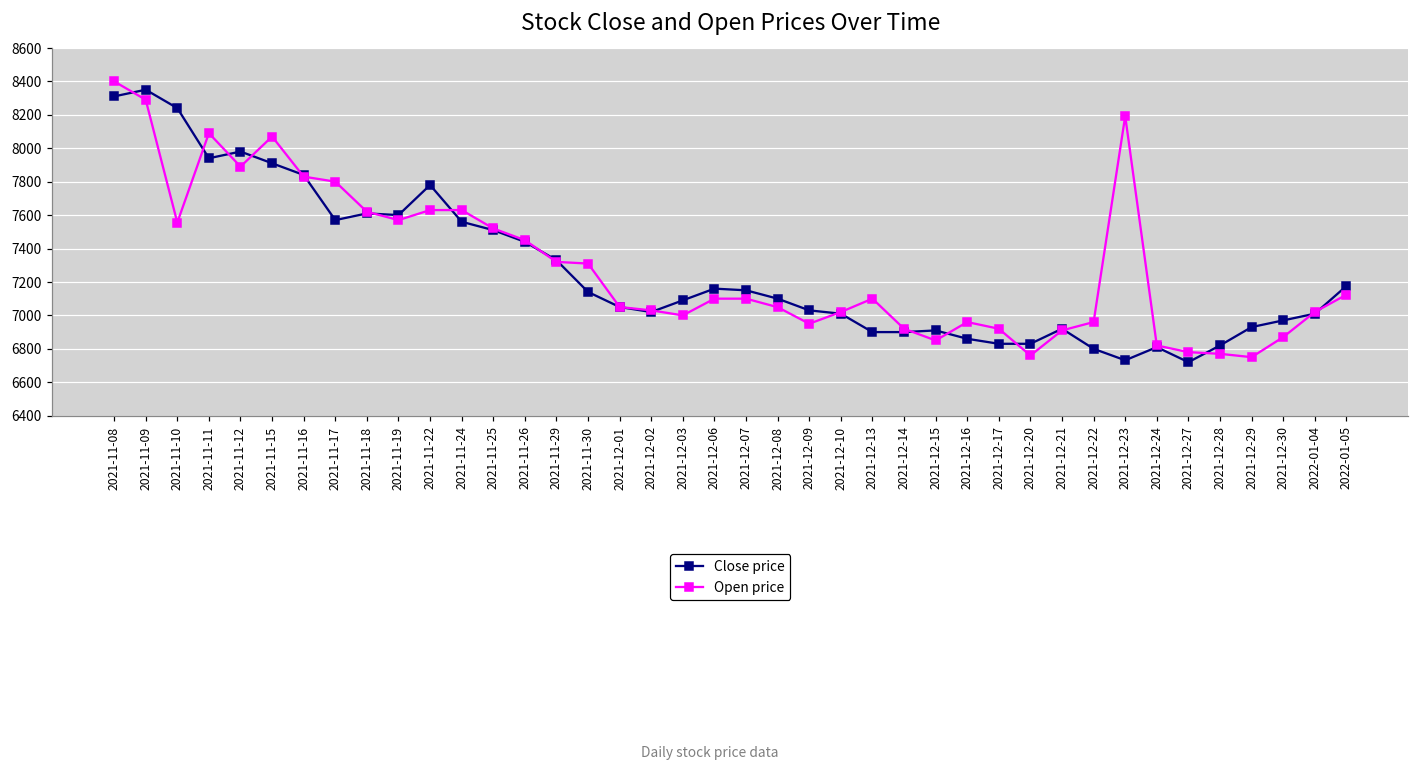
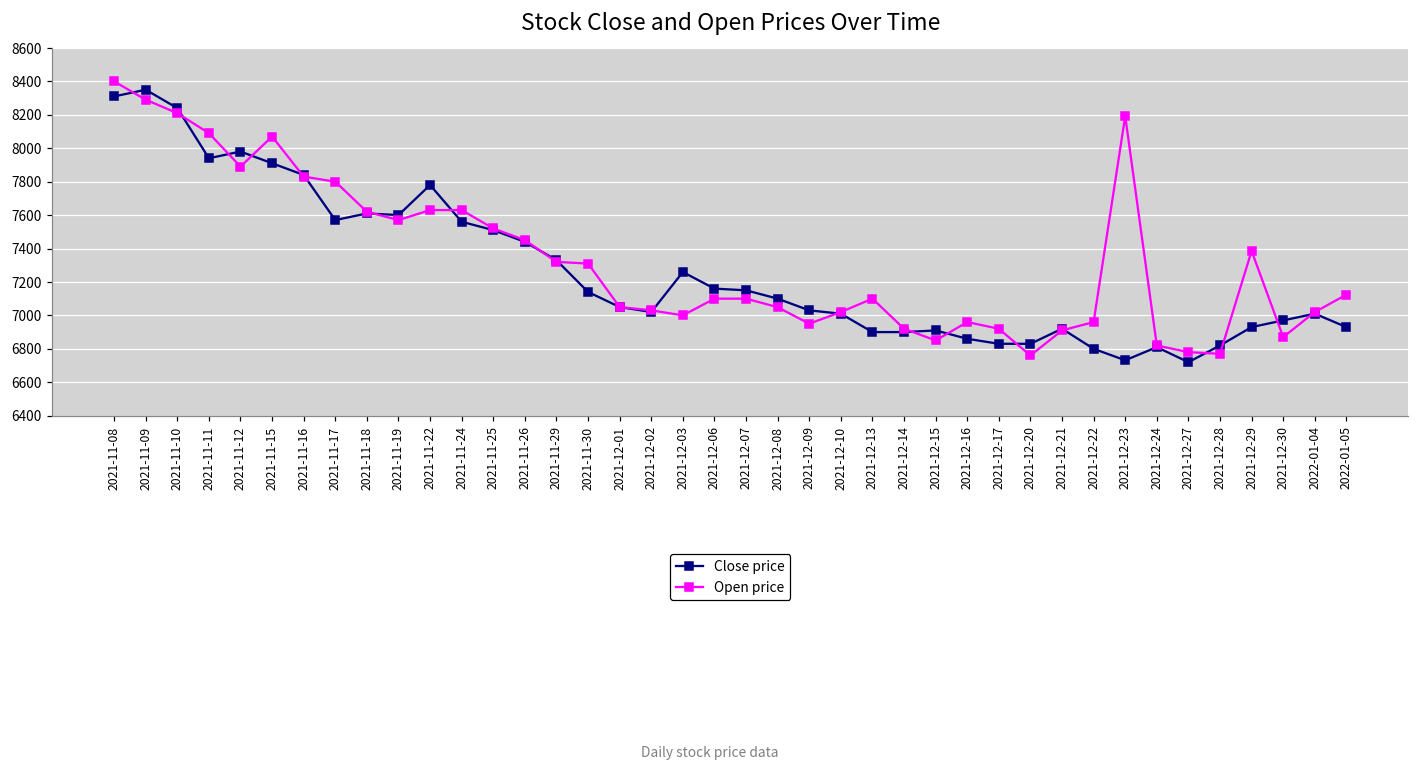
  {
    "Close price": {
      "2021-11-08": 8310,
      "2021-11-09": 8350,
      "2021-11-10": 8240,
      "2021-11-11": 7940,
      "2021-11-12": 7980,
      "2021-11-15": 7910,
      "2021-11-17": 7570,
      "2021-11-19": 7600,
      "2021-11-22": 7780,
      "2021-11-24": 7560,
      "2021-11-30": 7140,
-     "2021-12-03": 7090,
+     "2021-12-03": 7260,
      "2021-12-06": 7160,
      "2021-12-07": 7150,
      "2021-12-08": 7100,
      "2021-12-09": 7030,
      "2021-12-13": 6900,
      "2021-12-14": 6900,
      "2021-12-15": 6910,
      "2021-12-16": 6860,
      "2021-12-17": 6830,
      "2021-12-20": 6830,
      "2021-12-22": 6800,
      "2021-12-23": 6730,
      "2021-12-27": 6720,
      "2021-12-28": 6820,
      "2021-12-29": 6930,
      "2021-12-30": 6970,
-     "2022-01-05": 7180
+     "2022-01-05": 6930
    },
    "Open price": {
      "2021-11-08": 8400,
      "2021-11-09": 8290,
-     "2021-11-10": 7560,
+     "2021-11-10": 8210,
      "2021-11-11": 8090,
      "2021-11-12": 7890,
      "2021-11-15": 8070,
      "2021-11-17": 7800,
      "2021-11-19": 7570,
      "2021-11-22": 7630,
      "2021-11-24": 7630,
      "2021-11-30": 7310,
      "2021-12-03": 7000,
      "2021-12-06": 7100,
      "2021-12-07": 7100,
      "2021-12-08": 7050,
      "2021-12-09": 6950,
      "2021-12-13": 7100,
      "2021-12-14": 6920,
      "2021-12-15": 6850,
      "2021-12-16": 6960,
      "2021-12-17": 6920,
      "2021-12-20": 6760,
      "2021-12-22": 6960,
      "2021-12-23": 8190,
      "2021-12-27": 6780,
      "2021-12-28": 6770,
-     "2021-12-29": 6750,
+     "2021-12-29": 7390,
      "2021-12-30": 6870,
      "2022-01-05": 7120
    }
  }
